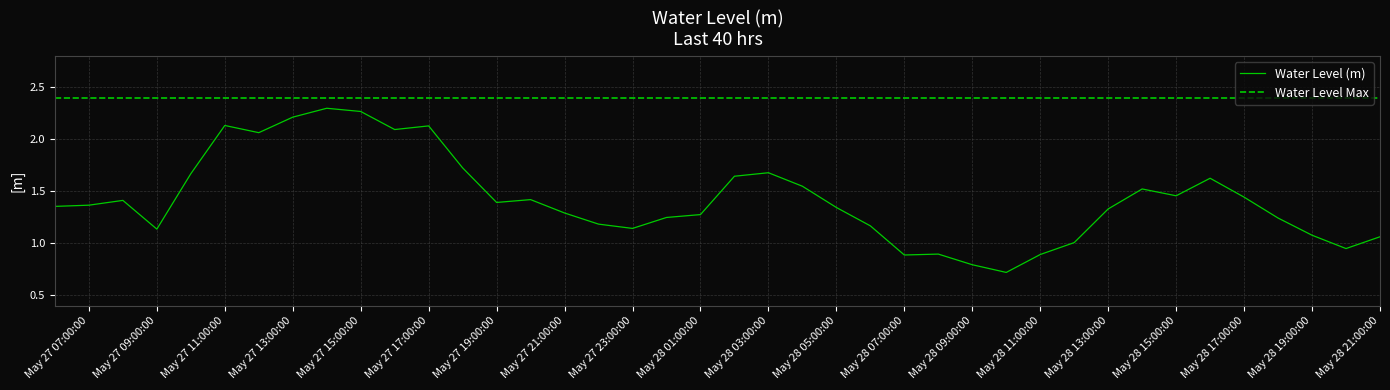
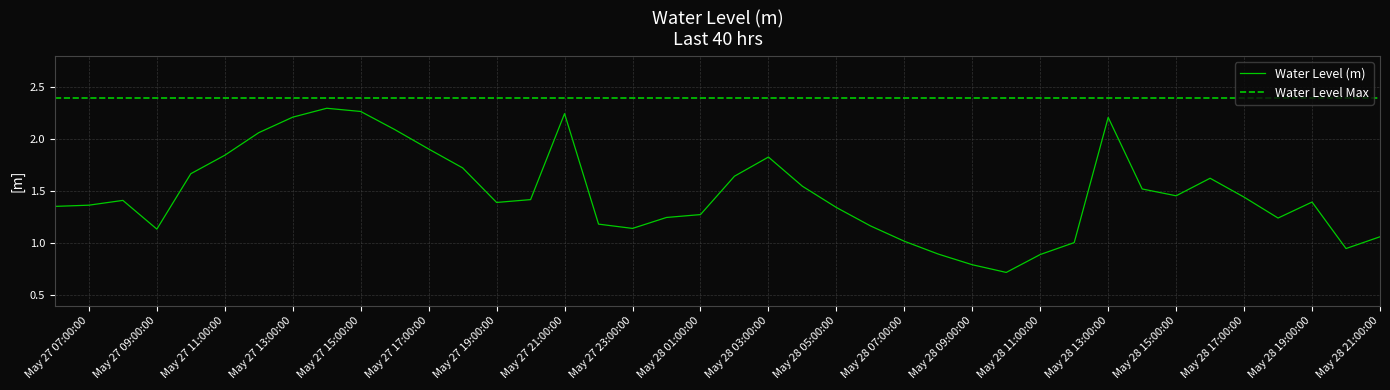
  {
    "May 27 07:00:00": 1.37,
    "May 27 09:00:00": 1.14,
-   "May 27 11:00:00": 2.13,
+   "May 27 11:00:00": 1.85,
    "May 27 13:00:00": 2.21,
    "May 27 15:00:00": 2.27,
-   "May 27 17:00:00": 2.13,
+   "May 27 17:00:00": 1.91,
    "May 27 19:00:00": 1.39,
-   "May 27 21:00:00": 1.29,
+   "May 27 21:00:00": 2.25,
    "May 27 23:00:00": 1.14,
    "May 28 01:00:00": 1.28,
-   "May 28 03:00:00": 1.68,
+   "May 28 03:00:00": 1.83,
    "May 28 05:00:00": 1.34,
-   "May 28 07:00:00": 0.89,
+   "May 28 07:00:00": 1.02,
    "May 28 09:00:00": 0.79,
    "May 28 11:00:00": 0.89,
-   "May 28 13:00:00": 1.33,
+   "May 28 13:00:00": 2.21,
    "May 28 15:00:00": 1.46,
    "May 28 17:00:00": 1.44,
-   "May 28 19:00:00": 1.08,
+   "May 28 19:00:00": 1.40,
    "May 28 21:00:00": 1.06
  }
